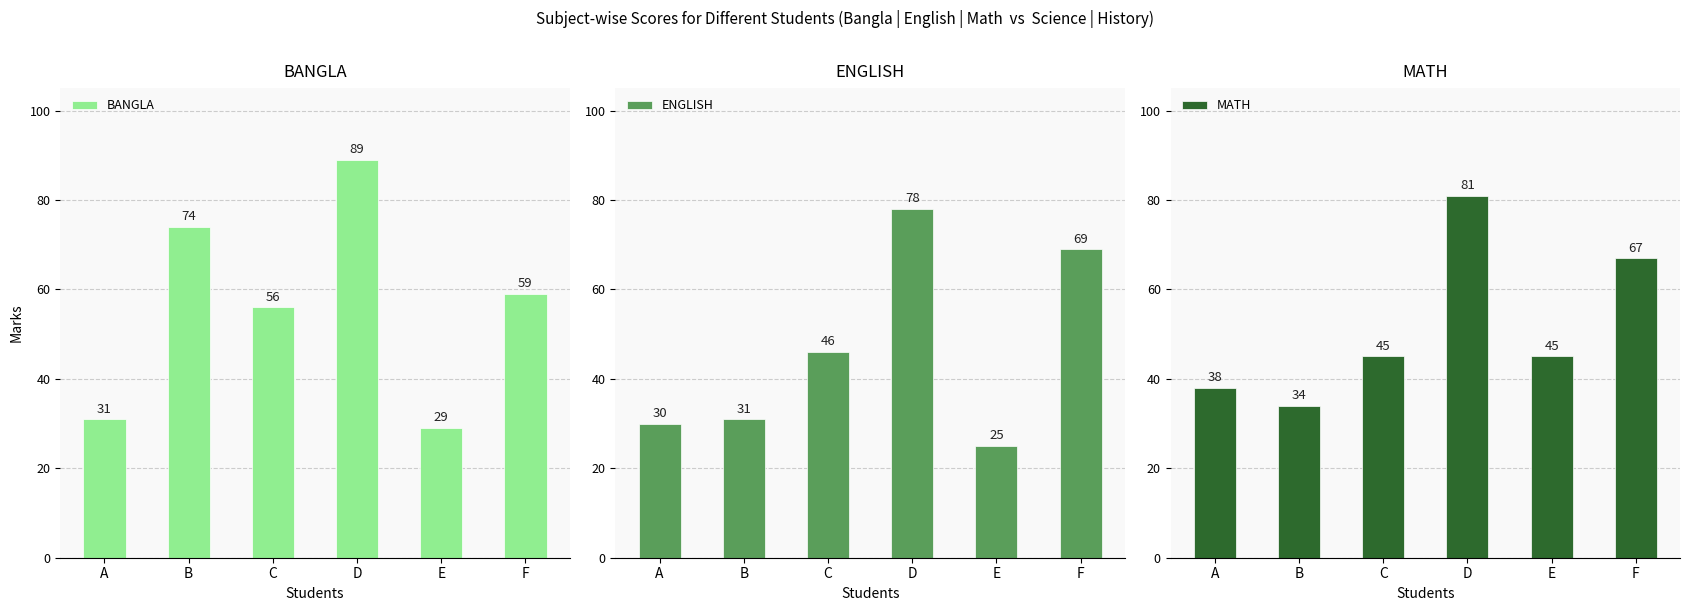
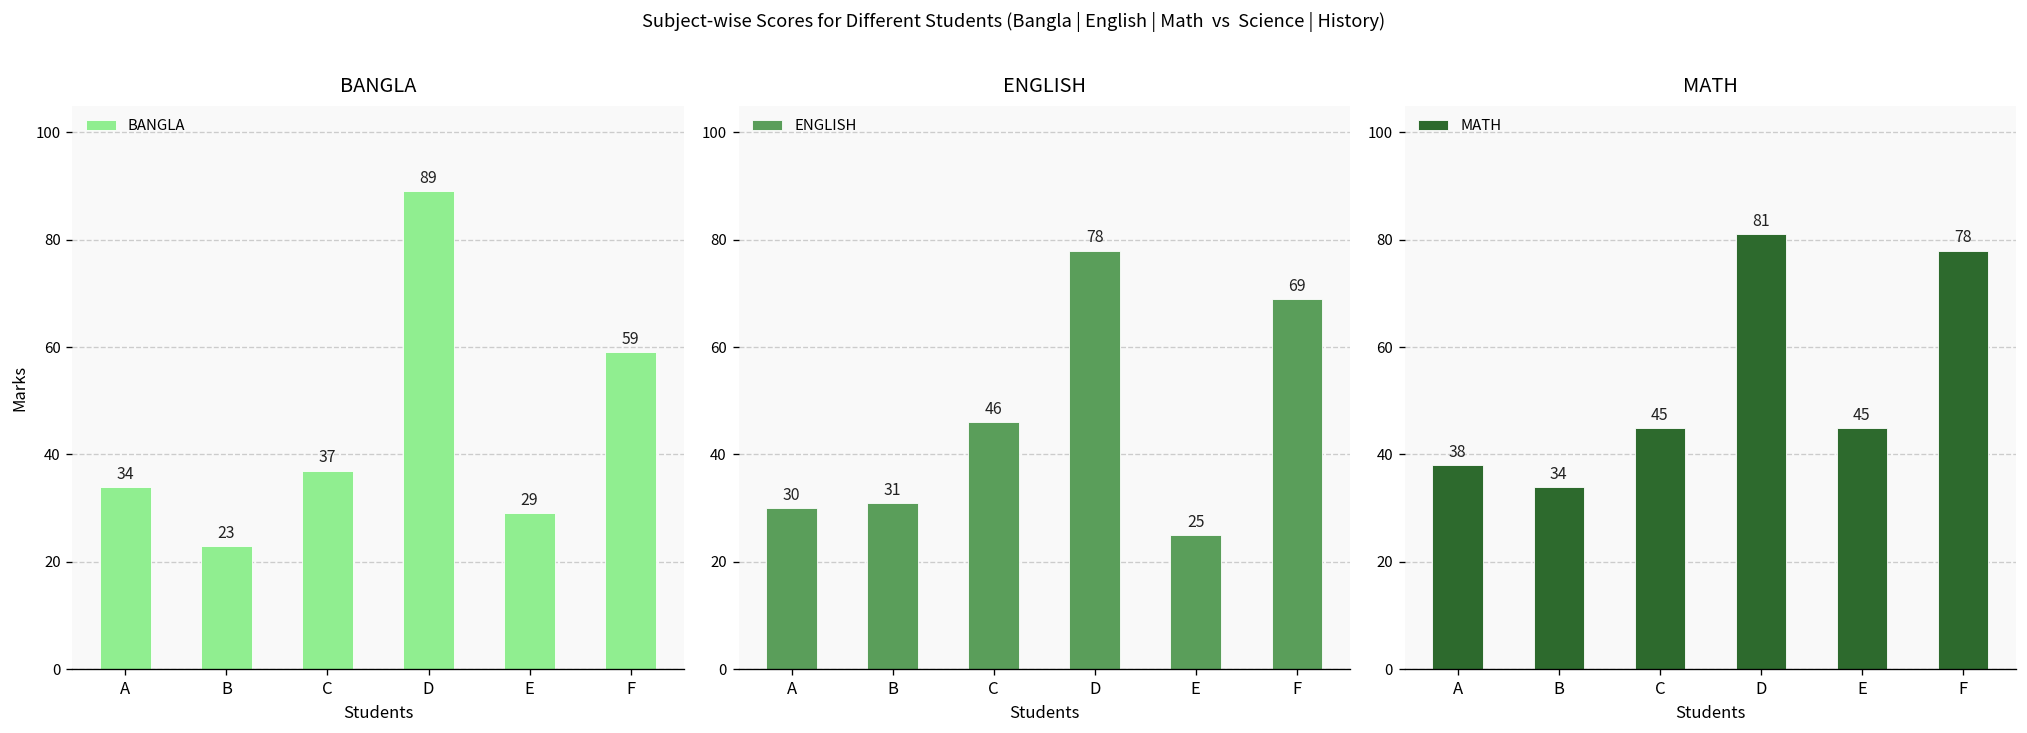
  {
    "BANGLA": {
-     "A": 31,
-     "B": 74,
-     "C": 56,
+     "A": 34,
+     "B": 23,
+     "C": 37,
      "D": 89,
      "E": 29,
      "F": 59
    },
    "ENGLISH": {
      "A": 30,
      "B": 31,
      "C": 46,
      "D": 78,
      "E": 25,
      "F": 69
    },
    "MATH": {
      "A": 38,
      "B": 34,
      "C": 45,
      "D": 81,
      "E": 45,
-     "F": 67
+     "F": 78
    }
  }
